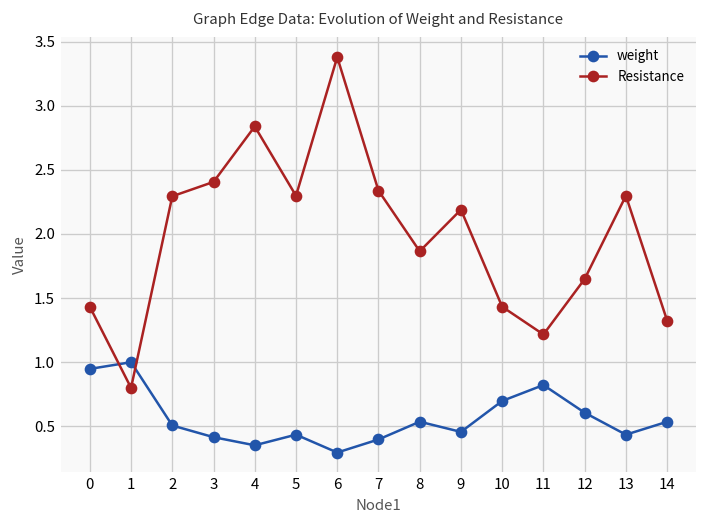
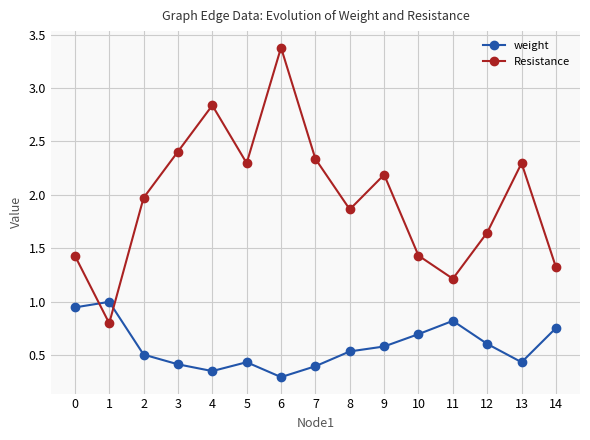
  {
    "weight": {
      "0": 0.95,
      "1": 1.00,
      "2": 0.51,
      "3": 0.42,
      "4": 0.35,
      "5": 0.44,
      "6": 0.30,
      "7": 0.40,
      "8": 0.54,
-     "9": 0.46,
+     "9": 0.58,
      "10": 0.70,
      "11": 0.82,
      "12": 0.61,
      "13": 0.44,
-     "14": 0.54
+     "14": 0.76
    },
    "Resistance": {
      "0": 1.43,
      "1": 0.80,
-     "2": 2.29,
+     "2": 1.97,
      "3": 2.41,
      "4": 2.84,
      "5": 2.30,
      "6": 3.38,
      "7": 2.34,
      "8": 1.86,
      "9": 2.19,
      "10": 1.43,
      "11": 1.22,
      "12": 1.65,
      "13": 2.30,
      "14": 1.32
    }
  }
